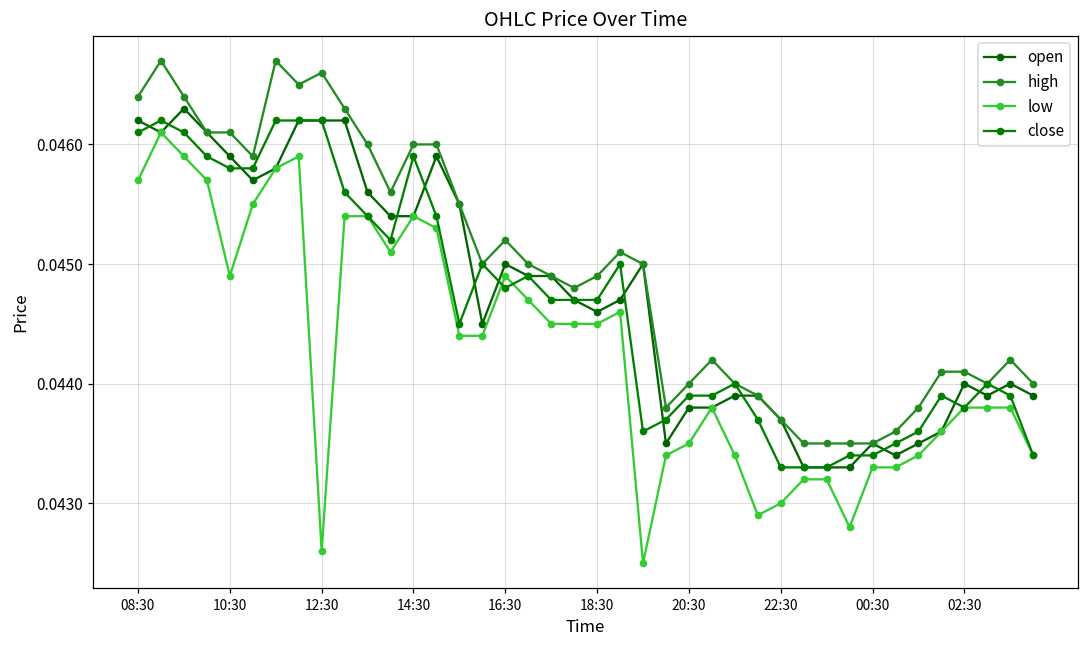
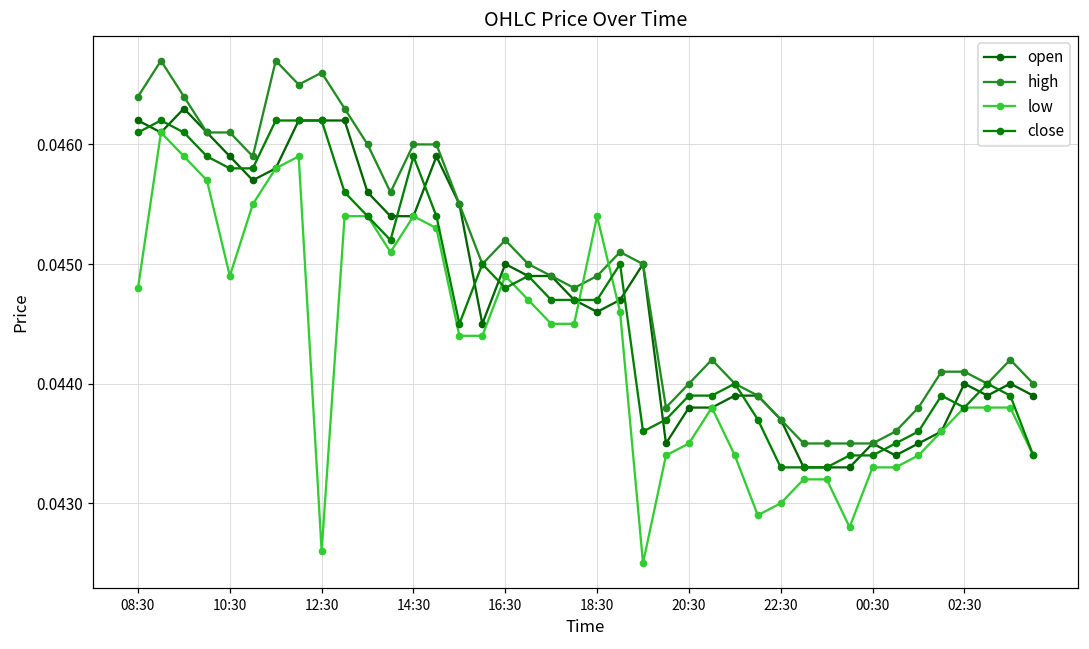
  {
    "low": {
-     "08:30": 0.0457,
+     "08:30": 0.0448,
      "10:30": 0.0449,
      "12:30": 0.0426,
      "16:30": 0.0449,
-     "18:30": 0.0445,
+     "18:30": 0.0454,
      "20:30": 0.0435,
      "22:30": 0.0430,
      "00:30": 0.0433
    }
  }
